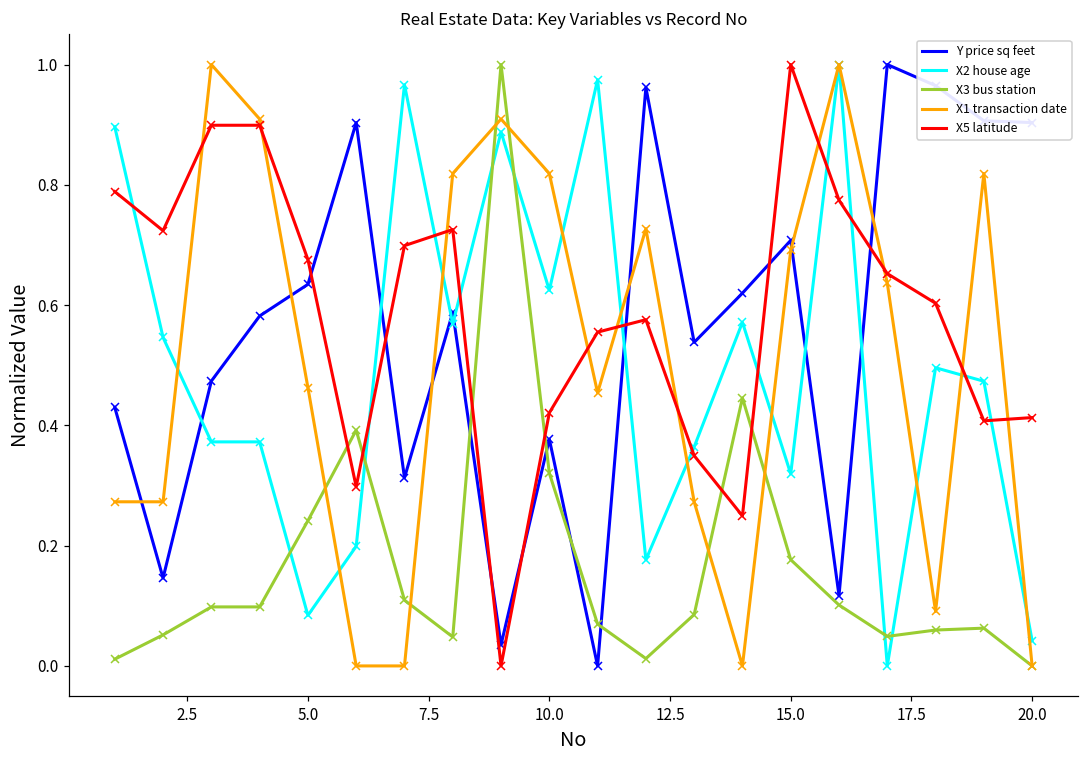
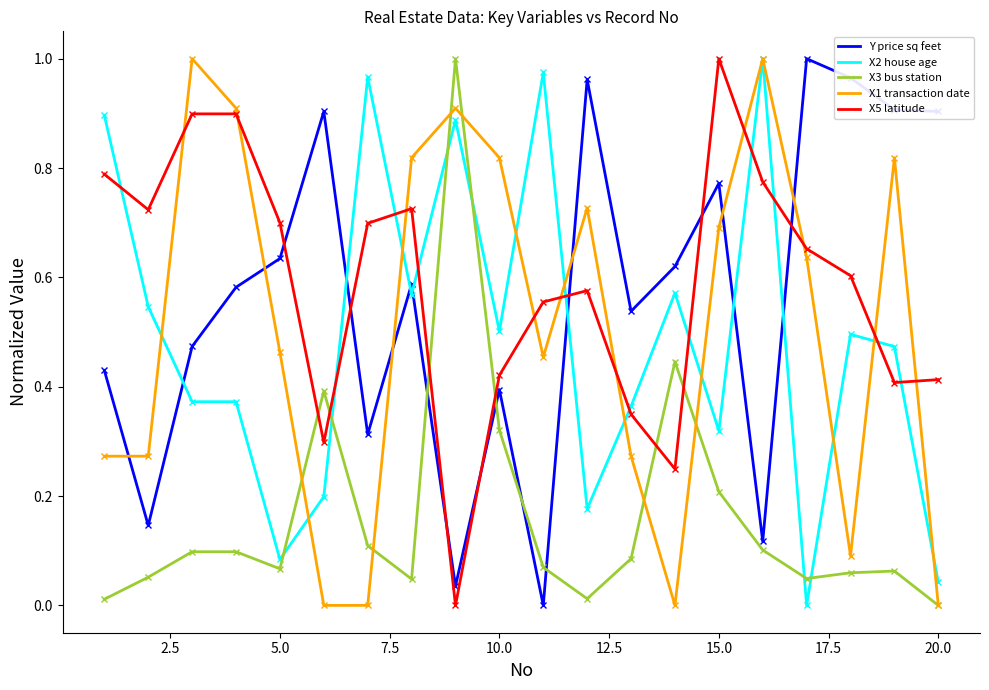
  {
    "Y price sq feet": {
      "5.0": 0.63,
-     "10.0": 0.38,
-     "15.0": 0.71
+     "10.0": 0.39,
+     "15.0": 0.77
    },
    "X2 house age": {
      "5.0": 0.08,
-     "10.0": 0.62,
+     "10.0": 0.50,
      "15.0": 0.32,
      "20.0": 0.04
    },
    "X3 bus station": {
-     "5.0": 0.24,
+     "5.0": 0.07,
      "10.0": 0.32,
-     "15.0": 0.18
+     "15.0": 0.21
    },
    "X1 transaction date": {
      "5.0": 0.46,
      "10.0": 0.82,
      "15.0": 0.69
    },
    "X5 latitude": {
-     "5.0": 0.68,
+     "5.0": 0.70,
      "10.0": 0.42,
      "15.0": 1.00,
      "20.0": 0.41
    }
  }
